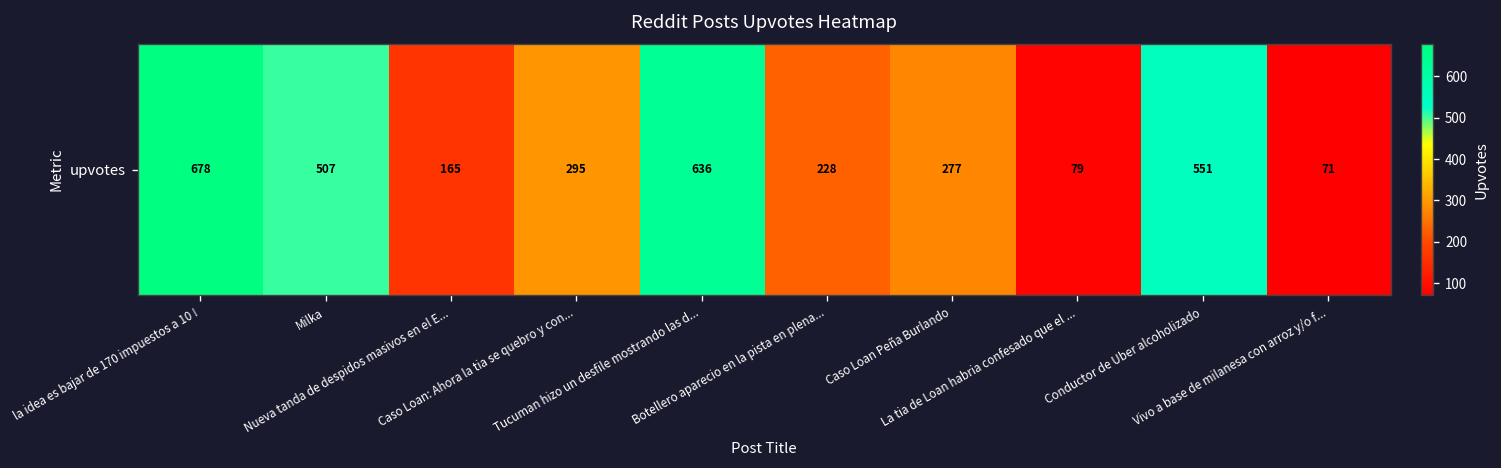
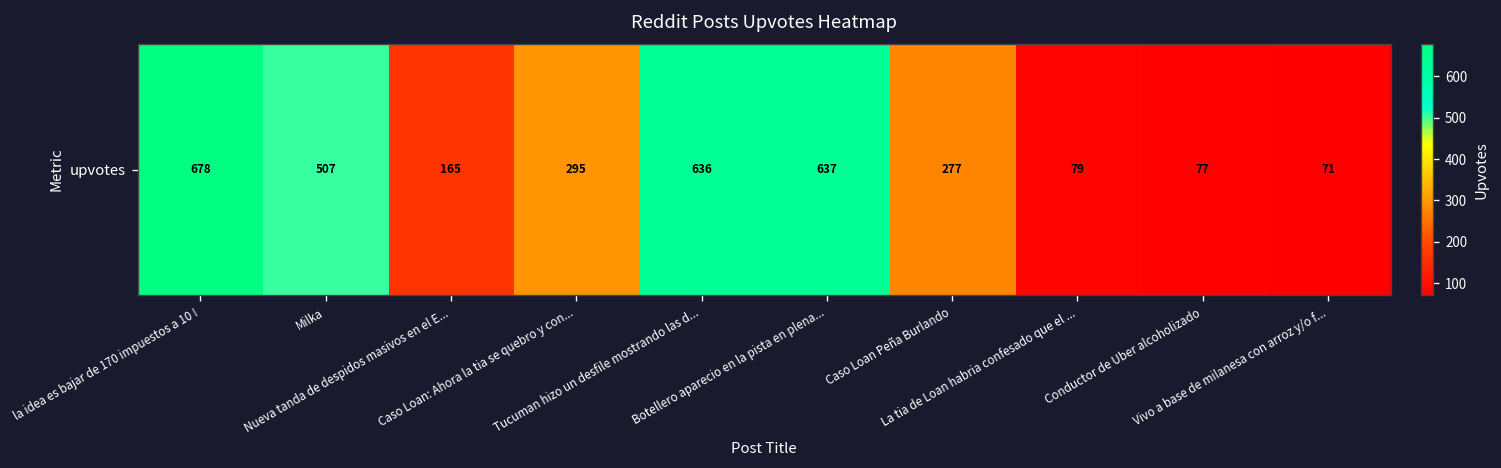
  {
    "upvotes": {
      "la idea es bajar de 170 impuestos a 10 !": 678,
      "Milka": 507,
      "Nueva tanda de despidos masivos en el E...": 165,
      "Caso Loan: Ahora la tia se quebro y con...": 295,
      "Tucuman hizo un desfile mostrando las d...": 636,
-     "Botellero aparecio en la pista en plena...": 228,
+     "Botellero aparecio en la pista en plena...": 637,
      "Caso Loan Peña Burlando": 277,
      "La tia de Loan habria confesado que el ...": 79,
-     "Conductor de Uber alcoholizado": 551,
+     "Conductor de Uber alcoholizado": 77,
      "Vivo a base de milanesa con arroz y/o f...": 71
    }
  }
